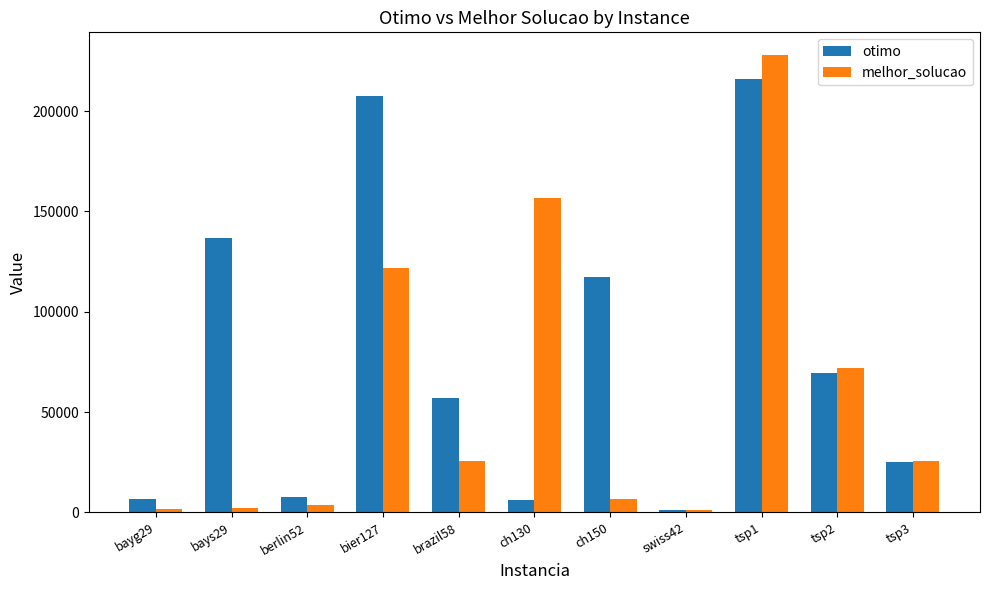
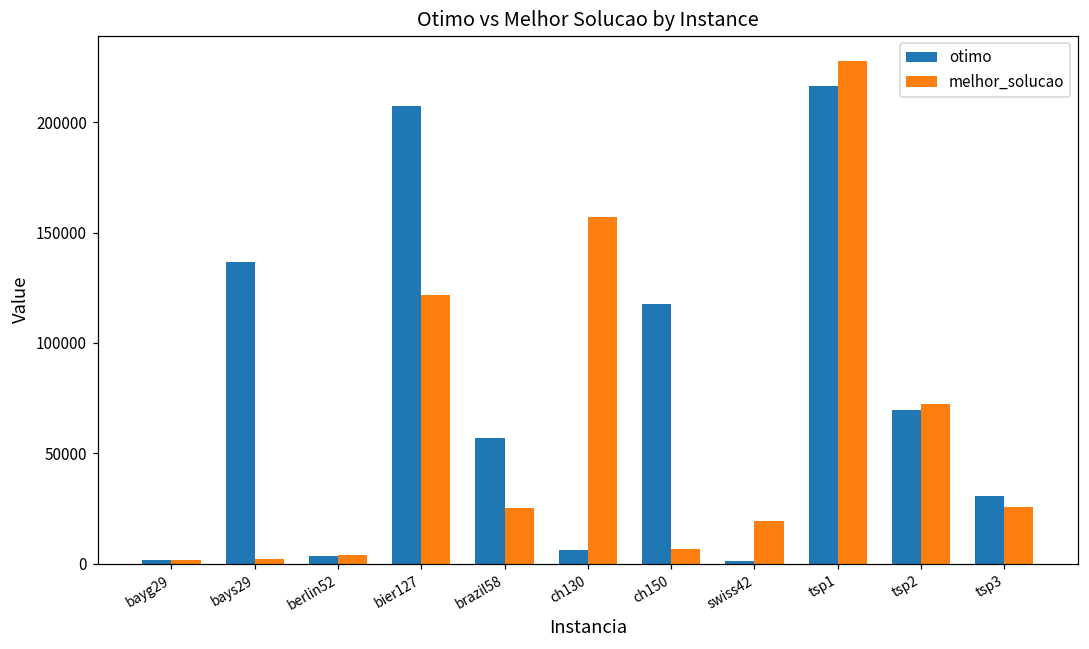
  {
    "otimo": {
-     "bayg29": 7000,
+     "bayg29": 2000,
      "bays29": 137000,
-     "berlin52": 8000,
+     "berlin52": 4000,
      "bier127": 208000,
      "brazil58": 57000,
      "ch130": 6000,
      "ch150": 118000,
      "swiss42": 1000,
      "tsp1": 216000,
      "tsp2": 69000,
-     "tsp3": 25000
+     "tsp3": 31000
    },
    "melhor_solucao": {
      "bayg29": 2000,
      "bays29": 2000,
      "berlin52": 4000,
      "bier127": 122000,
      "brazil58": 25000,
      "ch130": 157000,
      "ch150": 7000,
-     "swiss42": 1000,
+     "swiss42": 19000,
      "tsp1": 228000,
      "tsp2": 72000,
      "tsp3": 26000
    }
  }
